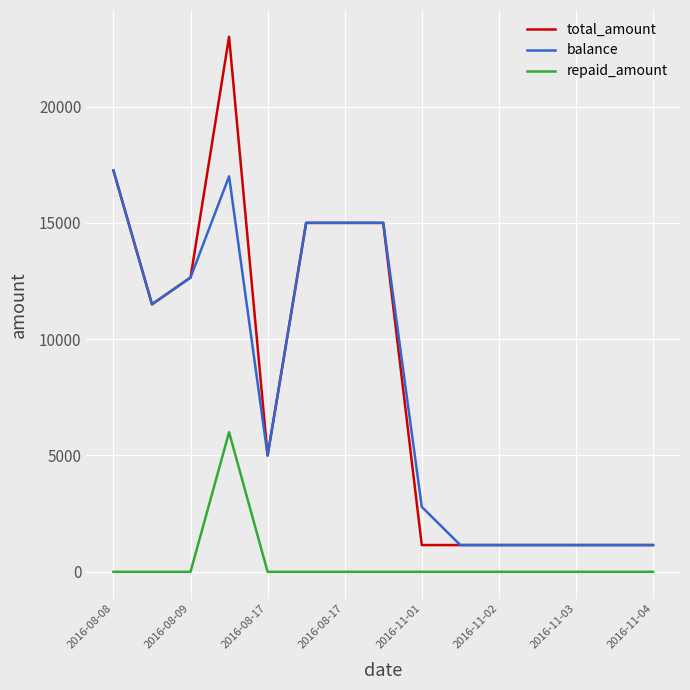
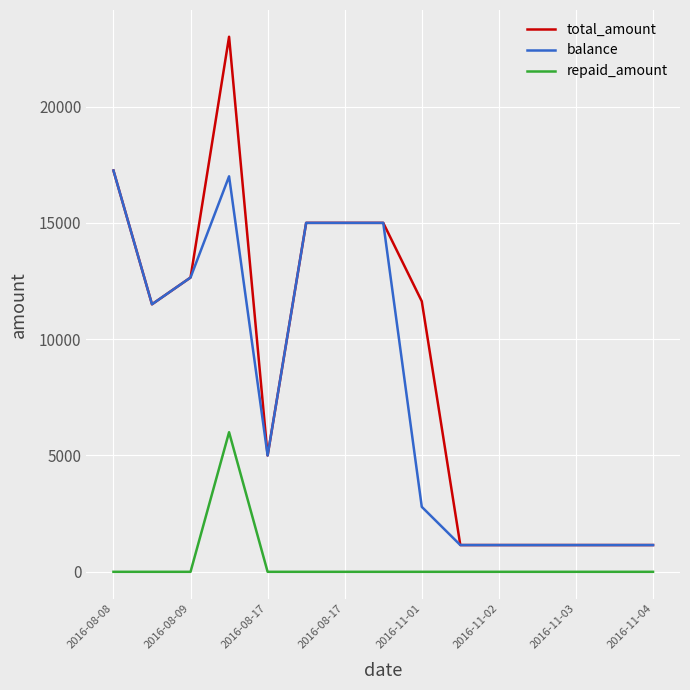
  {
    "total_amount": {
-     "2016-11-01": 1200
+     "2016-11-01": 11600
    },
    "balance": {
      "2016-11-01": 2800
    },
    "repaid_amount": {
      "2016-11-01": 0
    }
  }
